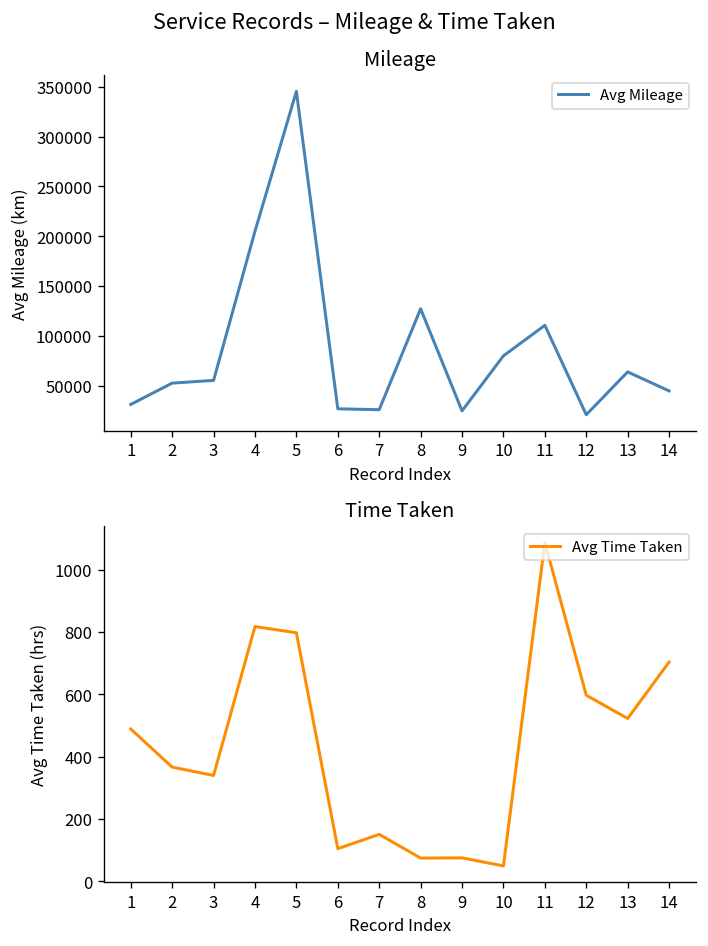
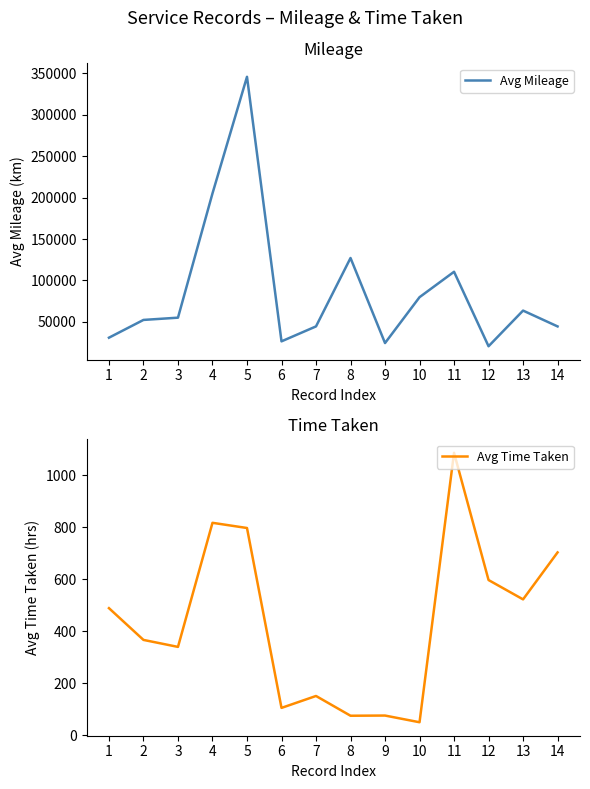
  {
    "Mileage": {
      "1": 30000,
      "2": 50000,
      "3": 60000,
      "4": 200000,
      "5": 350000,
      "6": 30000,
-     "7": 30000,
+     "7": 40000,
      "8": 130000,
      "9": 20000,
      "10": 80000,
      "11": 110000,
      "12": 20000,
      "13": 60000,
      "14": 40000
    },
    "Time Taken": {
      "1": 490,
      "2": 370,
      "3": 340,
      "4": 820,
      "5": 800,
      "6": 100,
      "7": 150,
      "8": 70,
      "9": 80,
      "10": 50,
      "12": 600,
      "13": 520,
      "14": 700
    }
  }
